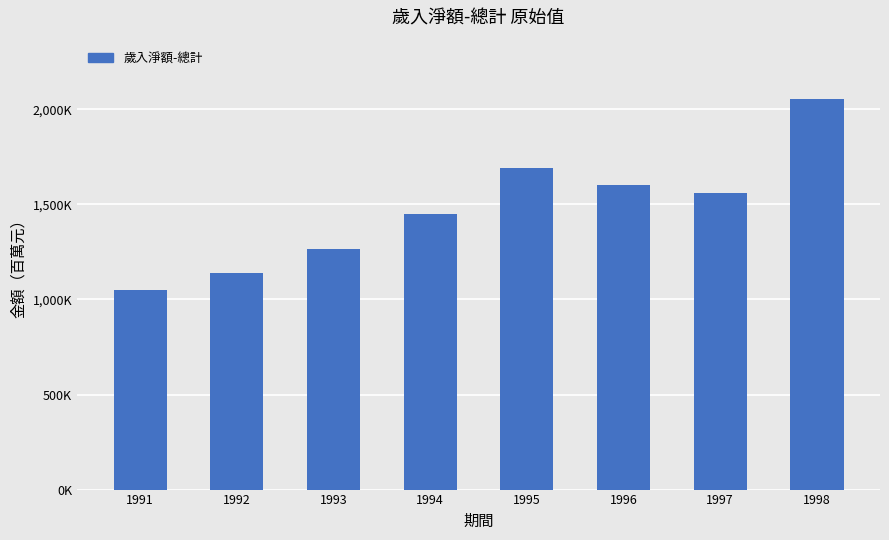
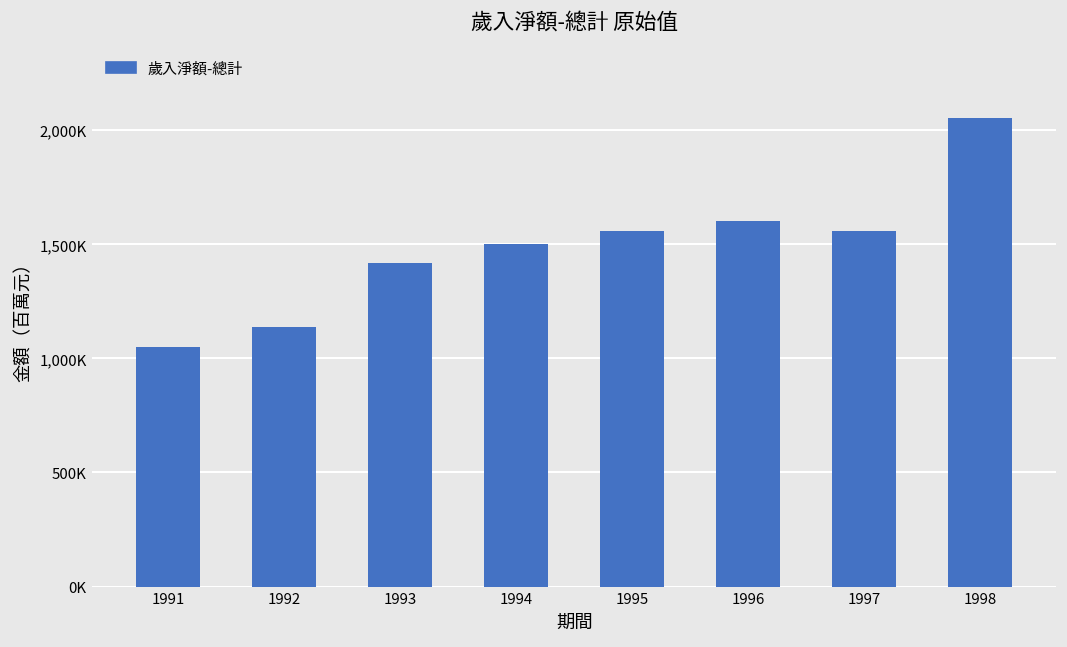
  {
    "1991": "1,050,000",
    "1992": "1,140,000",
-   "1993": "1,270,000",
-   "1994": "1,450,000",
-   "1995": "1,690,000",
+   "1993": "1,420,000",
+   "1994": "1,500,000",
+   "1995": "1,560,000",
    "1996": "1,600,000",
    "1997": "1,560,000",
    "1998": "2,050,000"
  }
